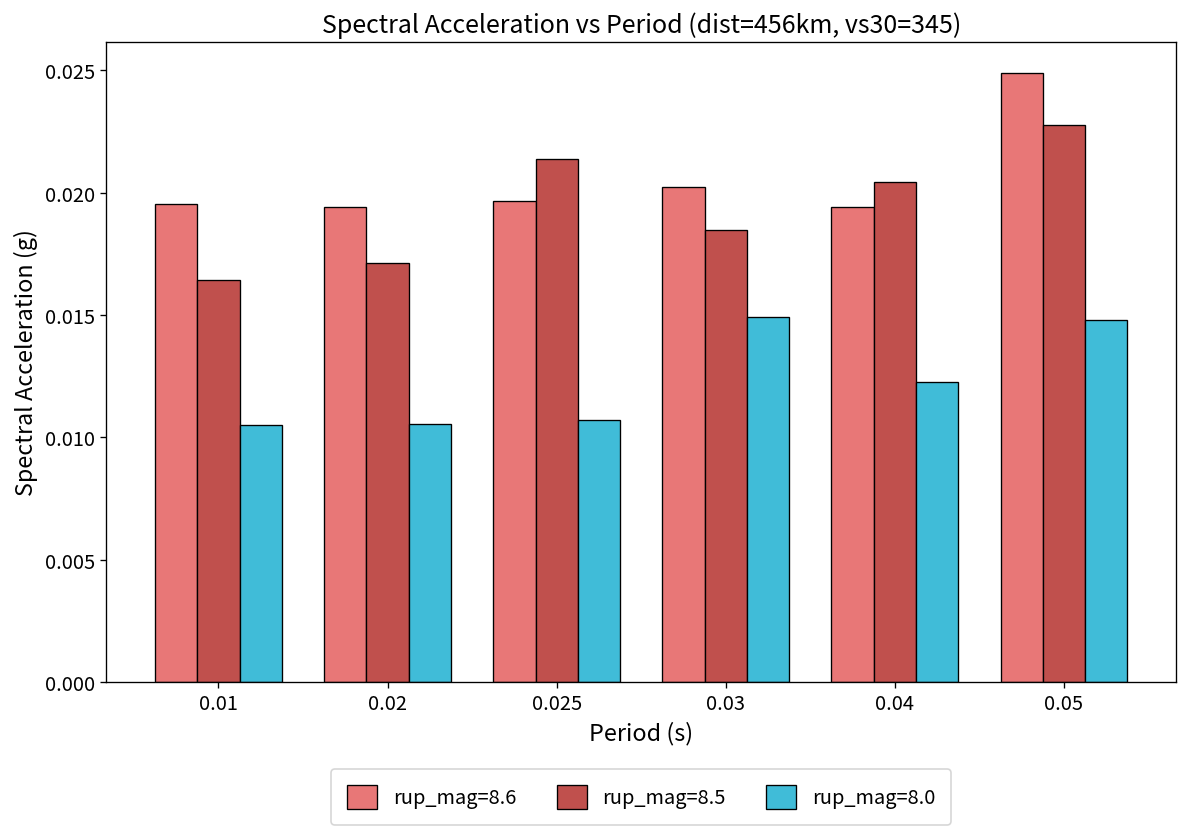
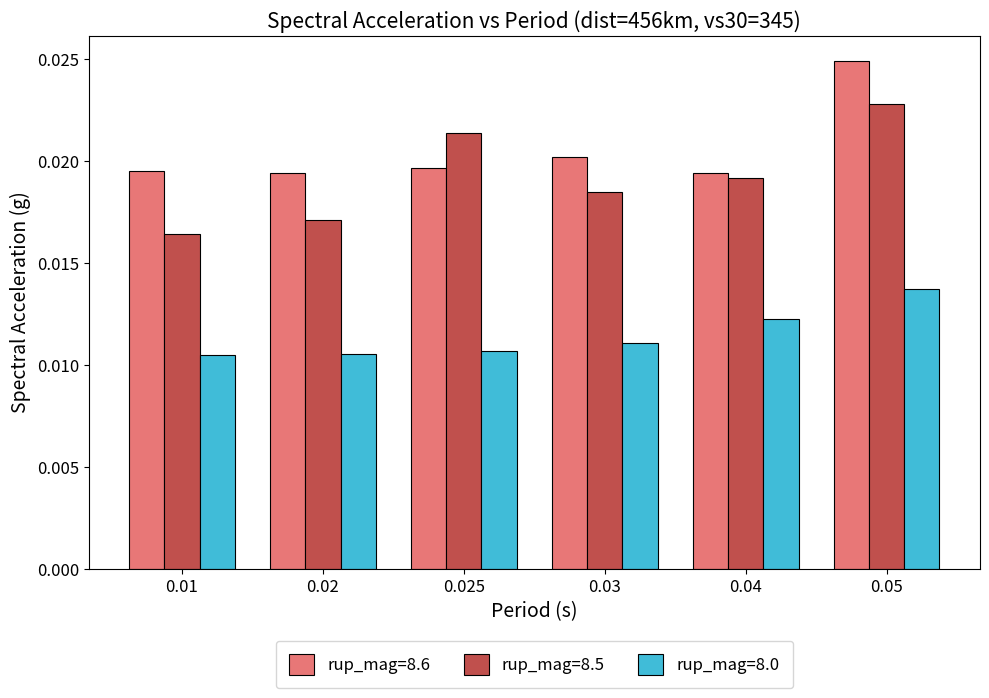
  {
    "rup_mag=8.6": {
      "0.01": 0.0195,
      "0.02": 0.0194,
      "0.025": 0.0196,
      "0.03": 0.0202,
      "0.04": 0.0194,
      "0.05": 0.0249
    },
    "rup_mag=8.5": {
      "0.01": 0.0164,
      "0.02": 0.0171,
      "0.025": 0.0214,
      "0.03": 0.0185,
-     "0.04": 0.0204,
+     "0.04": 0.0192,
      "0.05": 0.0228
    },
    "rup_mag=8.0": {
      "0.01": 0.0105,
      "0.02": 0.0105,
      "0.025": 0.0107,
-     "0.03": 0.0149,
+     "0.03": 0.0111,
      "0.04": 0.0123,
-     "0.05": 0.0148
+     "0.05": 0.0137
    }
  }
